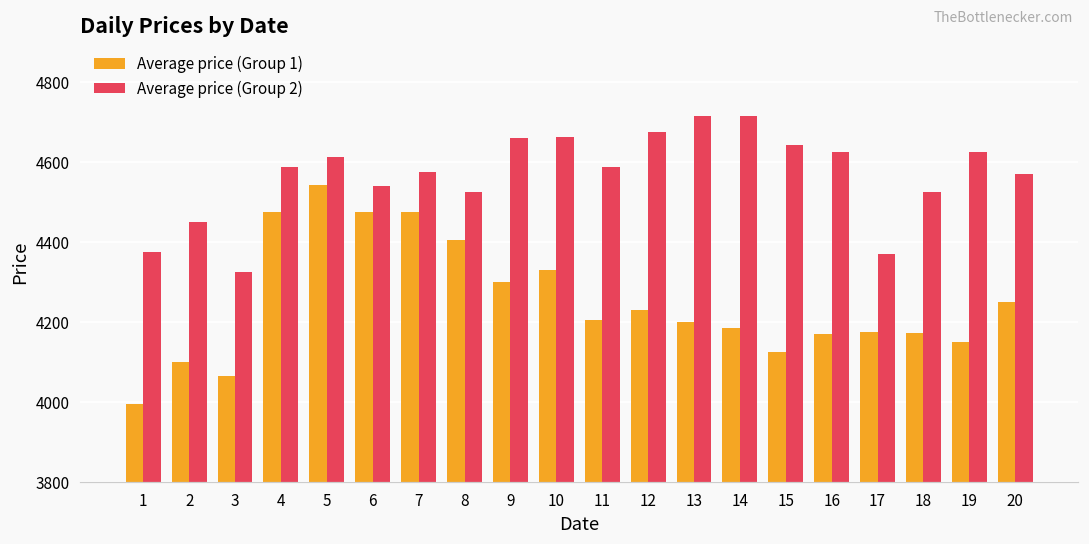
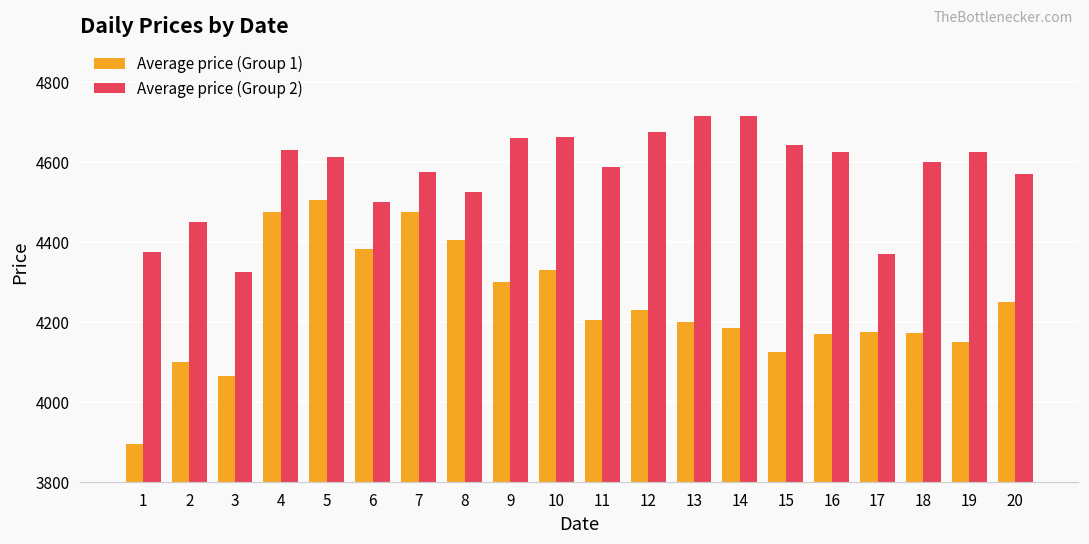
  {
    "Average price (Group 1)": {
-     "1": 4000,
+     "1": 3900,
      "2": 4100,
      "3": 4070,
      "4": 4480,
-     "5": 4540,
-     "6": 4480,
+     "5": 4510,
+     "6": 4380,
      "7": 4480,
      "8": 4410,
      "9": 4300,
      "10": 4330,
      "11": 4210,
      "12": 4230,
      "13": 4200,
      "14": 4190,
      "15": 4130,
      "16": 4170,
      "17": 4180,
      "18": 4170,
      "19": 4150,
      "20": 4250
    },
    "Average price (Group 2)": {
      "1": 4380,
      "2": 4450,
      "3": 4330,
-     "4": 4590,
+     "4": 4630,
      "5": 4610,
-     "6": 4540,
+     "6": 4500,
      "7": 4580,
      "8": 4530,
      "9": 4660,
      "10": 4660,
      "11": 4590,
      "12": 4680,
      "13": 4720,
      "14": 4720,
      "15": 4640,
      "16": 4630,
      "17": 4370,
-     "18": 4520,
+     "18": 4600,
      "19": 4630,
      "20": 4570
    }
  }
